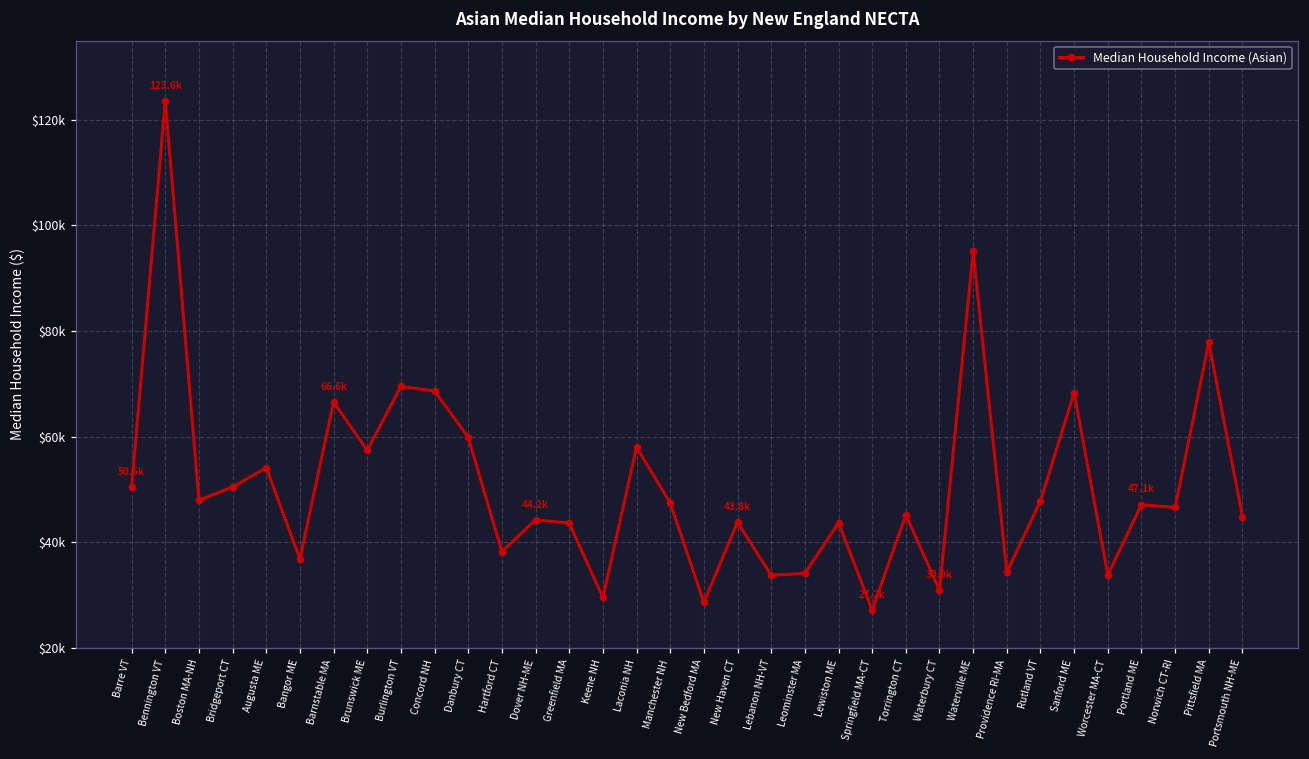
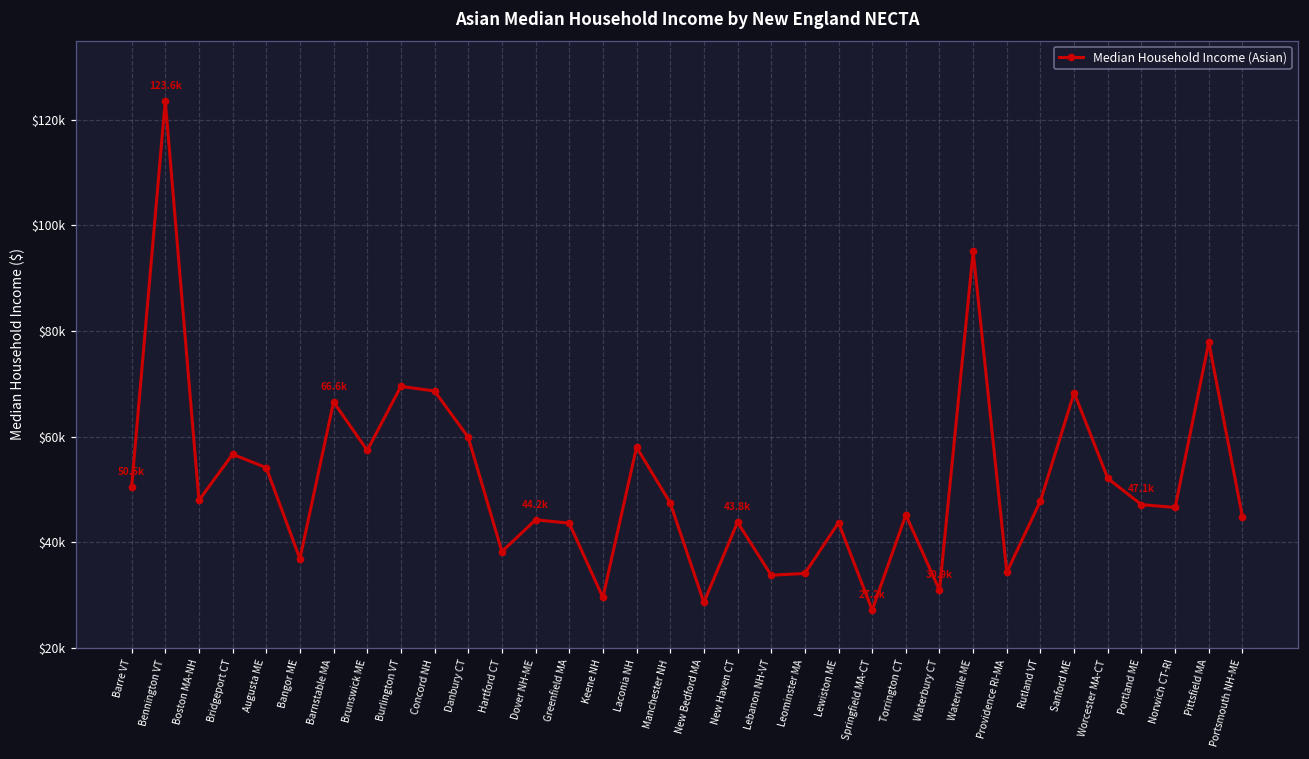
  {
    "Boston MA-NH": "$48000",
-   "Bridgeport CT": "$50000",
+   "Bridgeport CT": "$57000",
    "Augusta ME": "$54000",
    "Bangor ME": "$37000",
    "Brunswick ME": "$57000",
    "Burlington VT": "$70000",
    "Concord NH": "$69000",
    "Danbury CT": "$60000",
    "Hartford CT": "$38000",
    "Greenfield MA": "$44000",
    "Keene NH": "$30000",
    "Laconia NH": "$58000",
    "Manchester NH": "$47000",
    "New Bedford MA": "$29000",
    "Lebanon NH-VT": "$34000",
    "Leominster MA": "$34000",
    "Lewiston ME": "$44000",
    "Torrington CT": "$45000",
    "Waterville ME": "$95000",
    "Providence RI-MA": "$34000",
    "Rutland VT": "$48000",
    "Sanford ME": "$68000",
-   "Worcester MA-CT": "$34000",
+   "Worcester MA-CT": "$52000",
    "Norwich CT-RI": "$47000",
    "Pittsfield MA": "$78000",
    "Portsmouth NH-ME": "$45000"
  }
